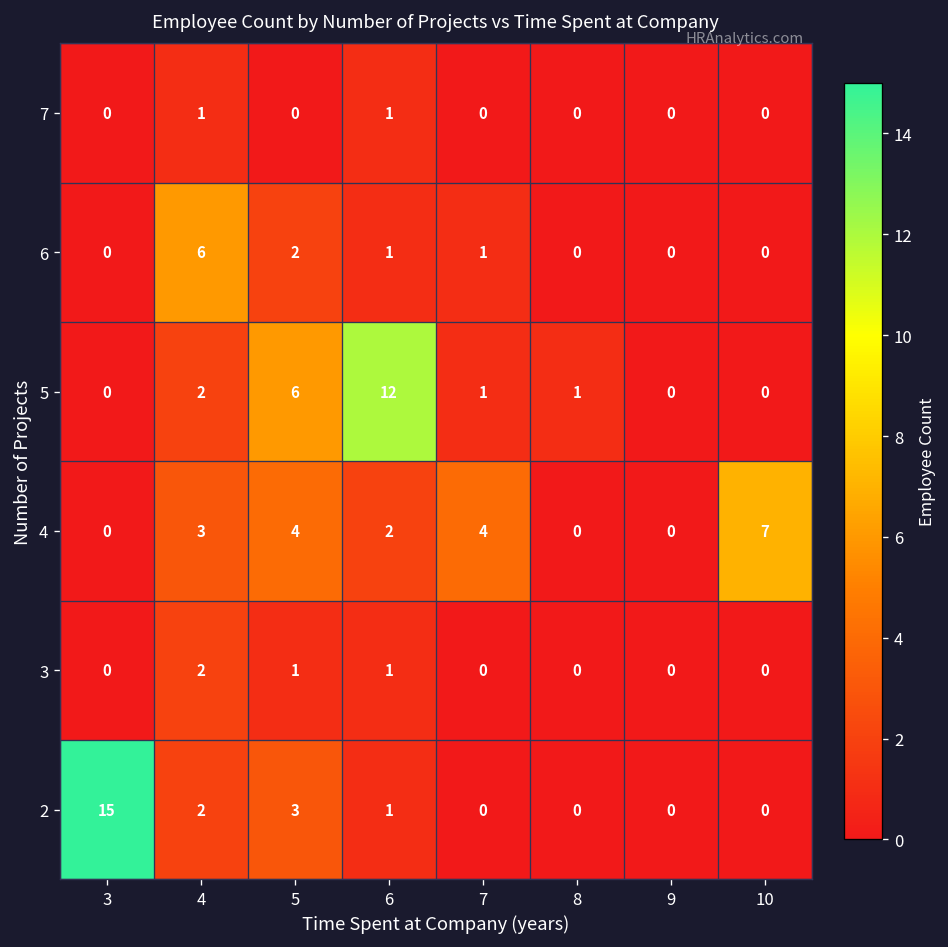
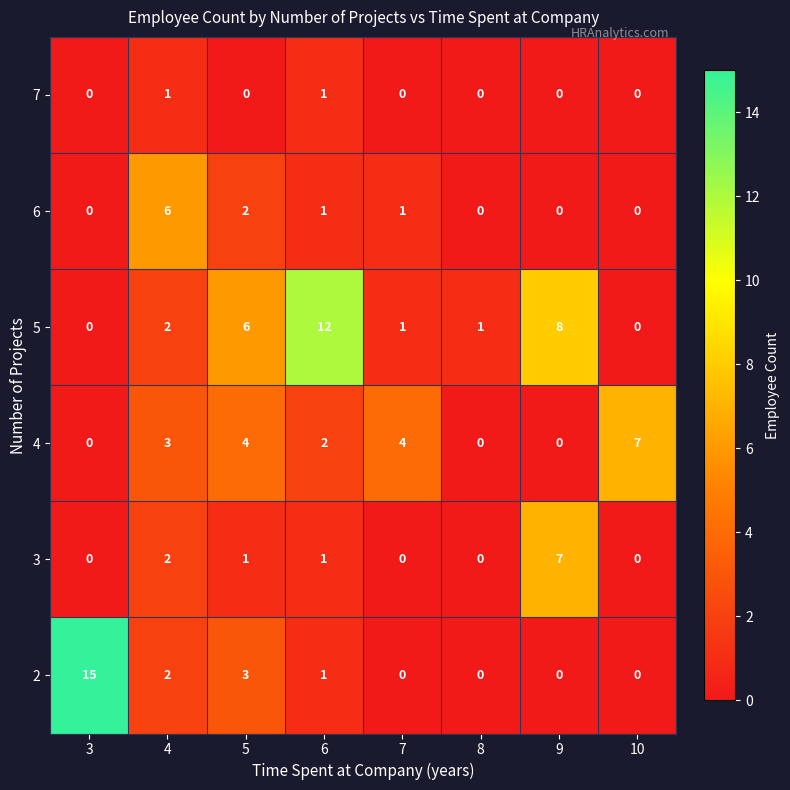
  {
    "7": {
      "3": 0,
      "4": 1,
      "5": 0,
      "6": 1,
      "7": 0,
      "8": 0,
      "9": 0,
      "10": 0
    },
    "6": {
      "3": 0,
      "4": 6,
      "5": 2,
      "6": 1,
      "7": 1,
      "8": 0,
      "9": 0,
      "10": 0
    },
    "5": {
      "3": 0,
      "4": 2,
      "5": 6,
      "6": 12,
      "7": 1,
      "8": 1,
-     "9": 0,
+     "9": 8,
      "10": 0
    },
    "4": {
      "3": 0,
      "4": 3,
      "5": 4,
      "6": 2,
      "7": 4,
      "8": 0,
      "9": 0,
      "10": 7
    },
    "3": {
      "3": 0,
      "4": 2,
      "5": 1,
      "6": 1,
      "7": 0,
      "8": 0,
-     "9": 0,
+     "9": 7,
      "10": 0
    },
    "2": {
      "3": 15,
      "4": 2,
      "5": 3,
      "6": 1,
      "7": 0,
      "8": 0,
      "9": 0,
      "10": 0
    }
  }
